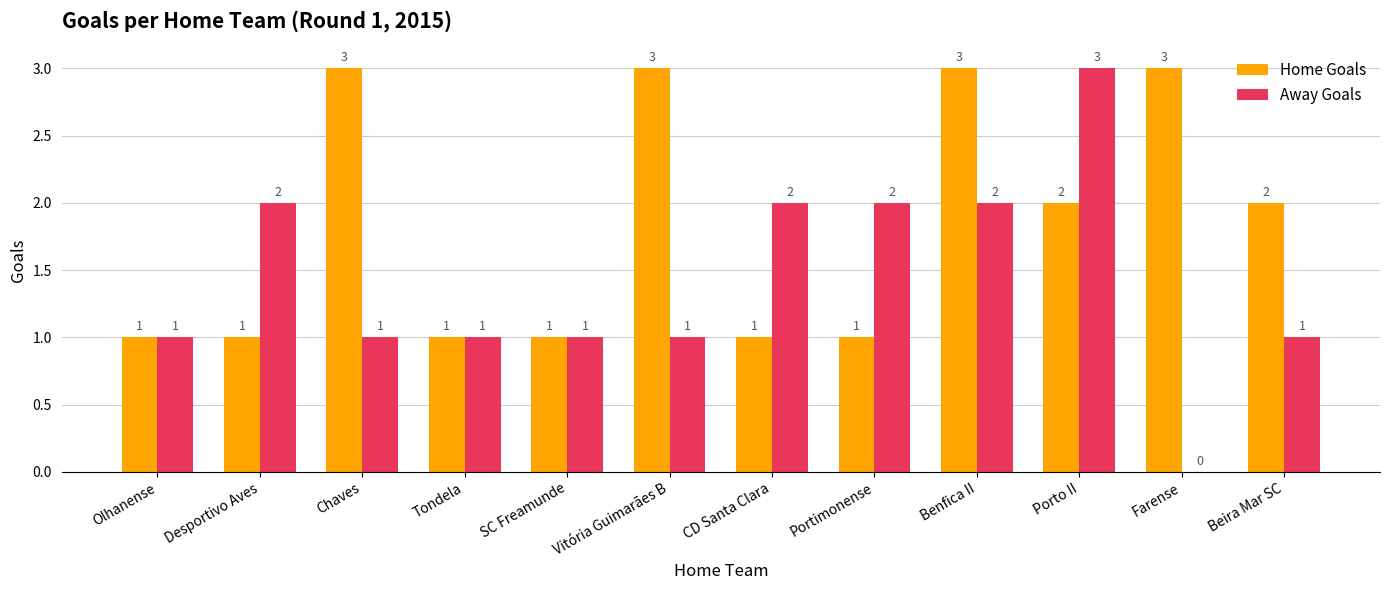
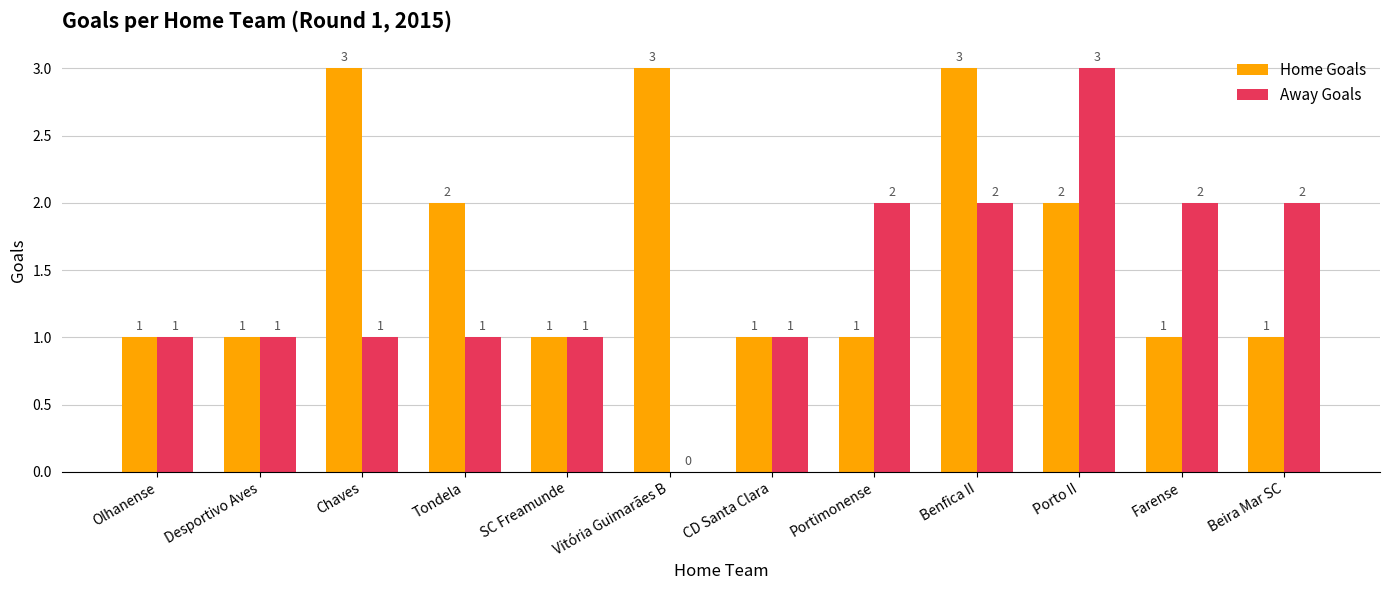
  {
    "Home Goals": {
      "Olhanense": 1,
      "Desportivo Aves": 1,
      "Chaves": 3,
-     "Tondela": 1,
+     "Tondela": 2,
      "SC Freamunde": 1,
      "Vitória Guimarães B": 3,
      "CD Santa Clara": 1,
      "Portimonense": 1,
      "Benfica II": 3,
      "Porto II": 2,
-     "Farense": 3,
-     "Beira Mar SC": 2
+     "Farense": 1,
+     "Beira Mar SC": 1
    },
    "Away Goals": {
      "Olhanense": 1,
-     "Desportivo Aves": 2,
+     "Desportivo Aves": 1,
      "Chaves": 1,
      "Tondela": 1,
      "SC Freamunde": 1,
-     "Vitória Guimarães B": 1,
-     "CD Santa Clara": 2,
+     "Vitória Guimarães B": 0,
+     "CD Santa Clara": 1,
      "Portimonense": 2,
      "Benfica II": 2,
      "Porto II": 3,
-     "Farense": 0,
-     "Beira Mar SC": 1
+     "Farense": 2,
+     "Beira Mar SC": 2
    }
  }
